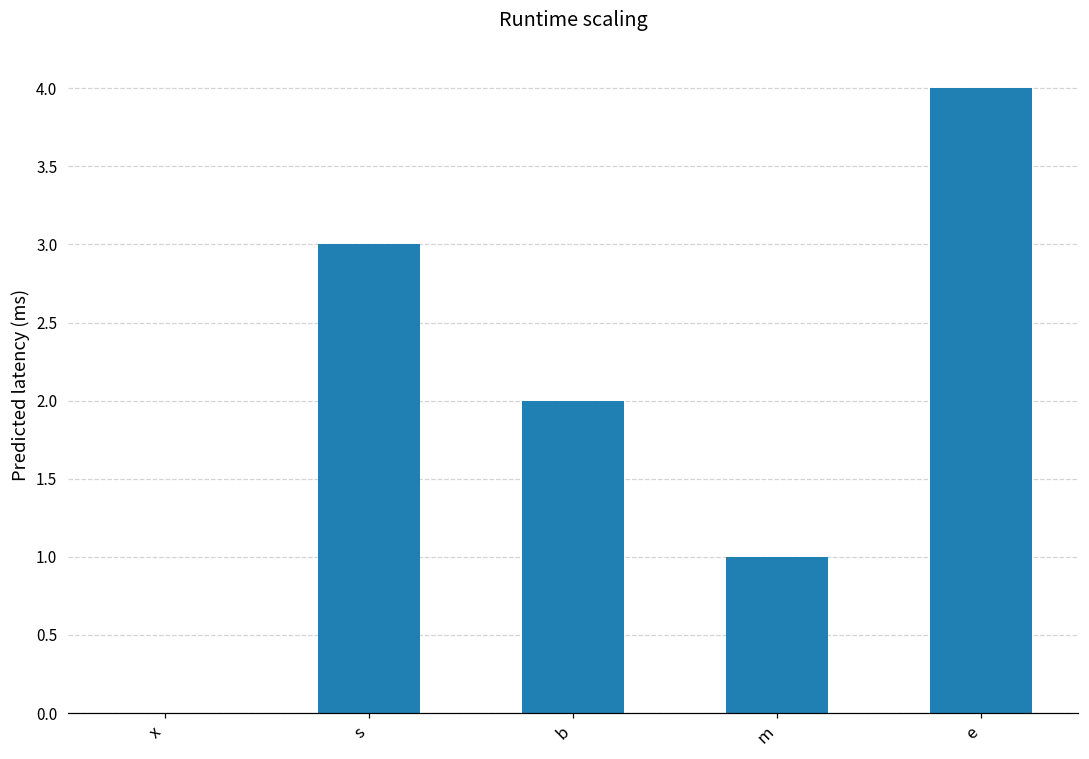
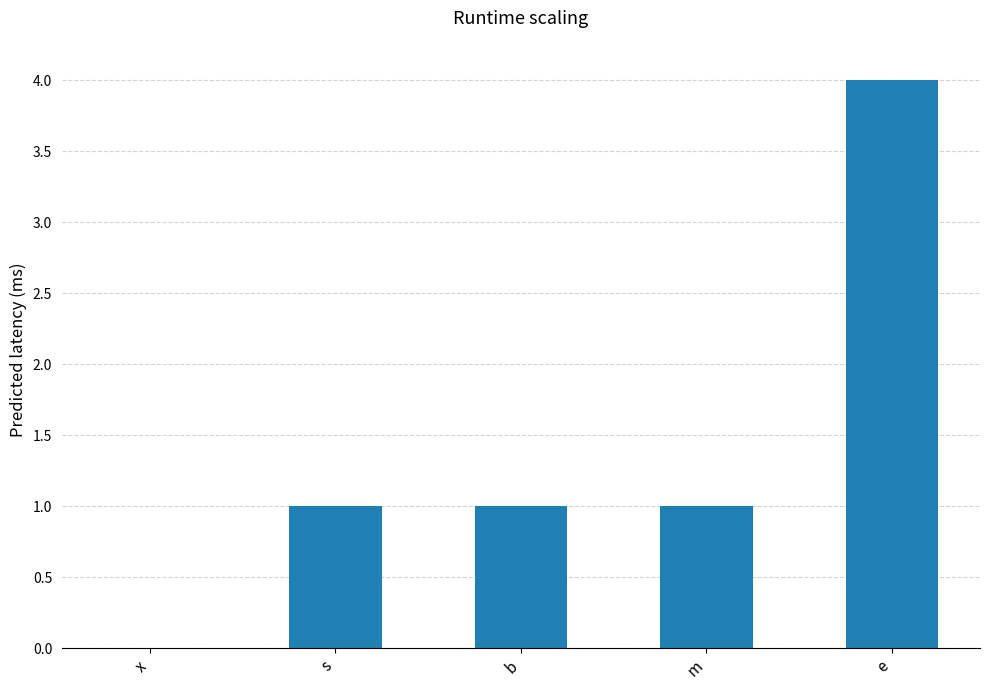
  {
    "x": 0,
-   "s": 3,
-   "b": 2,
+   "s": 1,
+   "b": 1,
    "m": 1,
    "e": 4
  }
